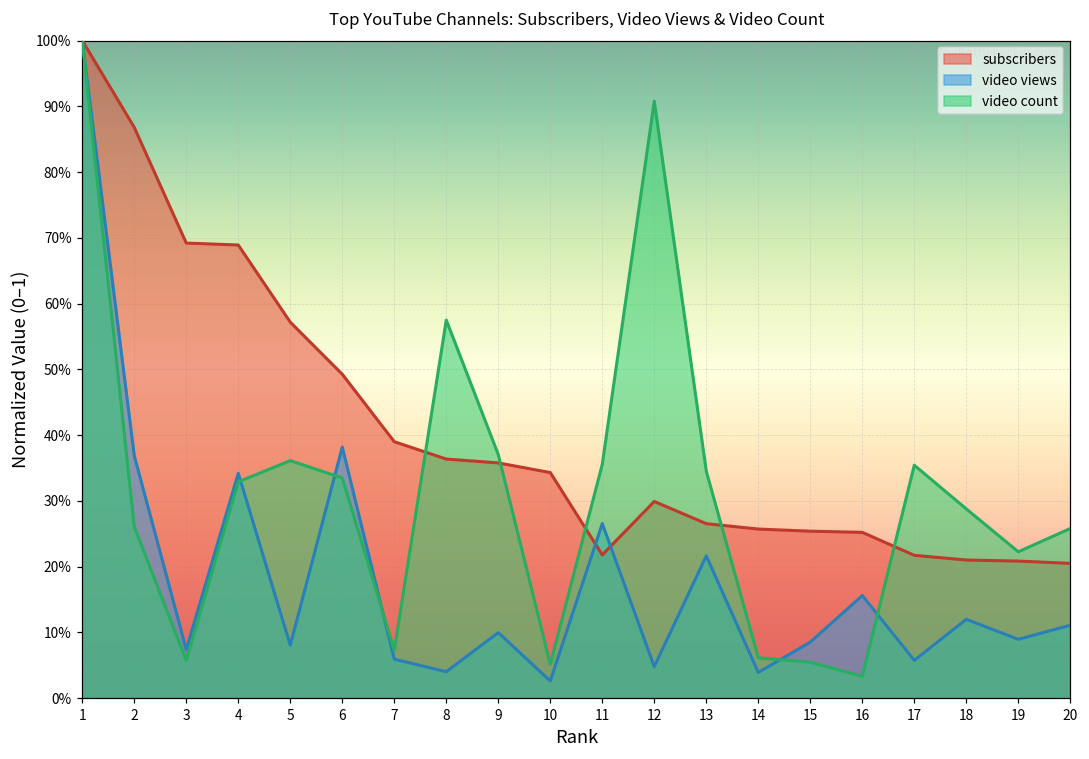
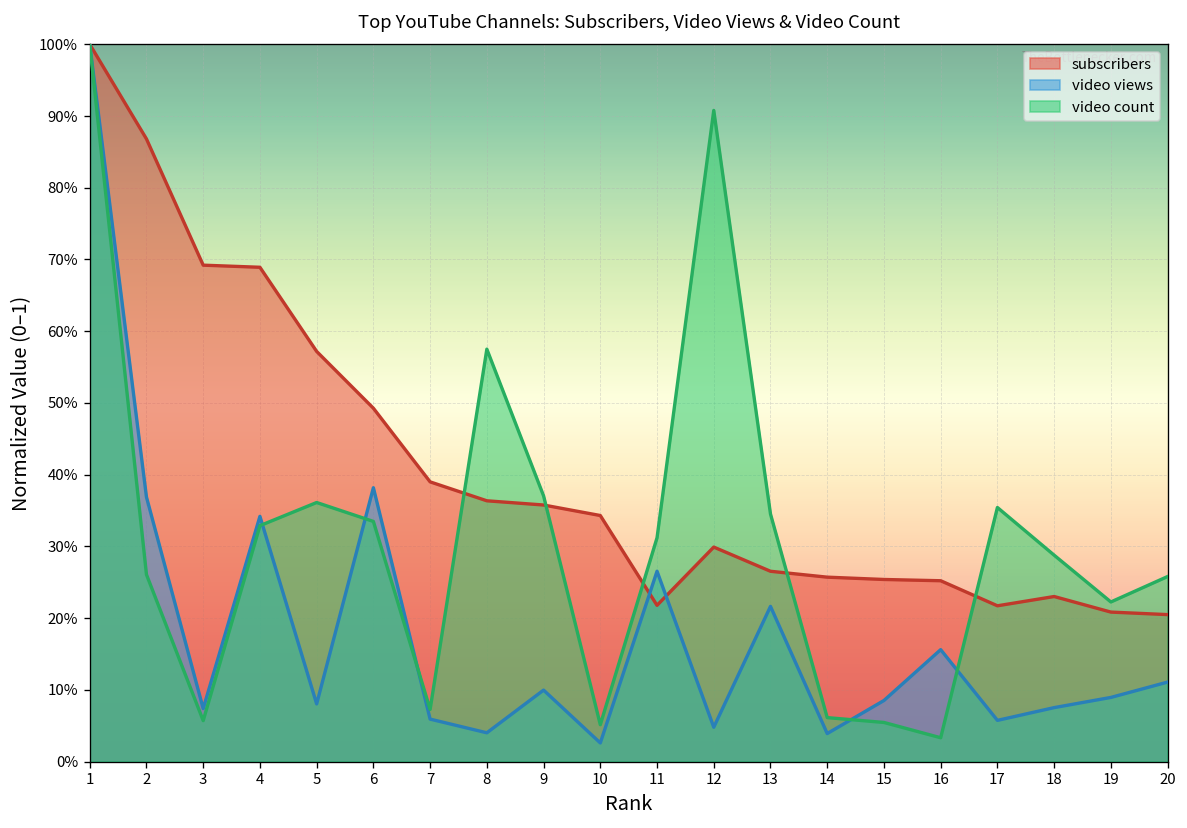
  {
    "subscribers": {
      "2": "87%",
      "3": "69%",
      "4": "69%",
      "5": "57%",
      "6": "49%",
      "7": "39%",
      "8": "36%",
      "9": "36%",
      "10": "34%",
      "11": "22%",
      "12": "30%",
      "13": "27%",
      "14": "26%",
      "15": "25%",
      "16": "25%",
      "17": "22%",
-     "18": "21%",
+     "18": "23%",
      "19": "21%",
      "20": "20%"
    },
    "video views": {
      "2": "37%",
      "3": "7%",
      "4": "34%",
      "5": "8%",
      "6": "38%",
      "7": "6%",
      "8": "4%",
      "9": "10%",
      "10": "3%",
      "11": "27%",
      "12": "5%",
      "13": "22%",
      "14": "4%",
      "15": "9%",
      "16": "16%",
      "17": "6%",
-     "18": "12%",
+     "18": "8%",
      "19": "9%",
      "20": "11%"
    },
    "video count": {
      "2": "26%",
      "3": "6%",
      "4": "33%",
      "5": "36%",
      "6": "33%",
      "7": "7%",
      "8": "58%",
      "9": "37%",
      "10": "5%",
-     "11": "36%",
+     "11": "31%",
      "12": "91%",
      "13": "35%",
      "14": "6%",
      "15": "5%",
      "16": "3%",
      "17": "35%",
      "18": "29%",
      "19": "22%",
      "20": "26%"
    }
  }
